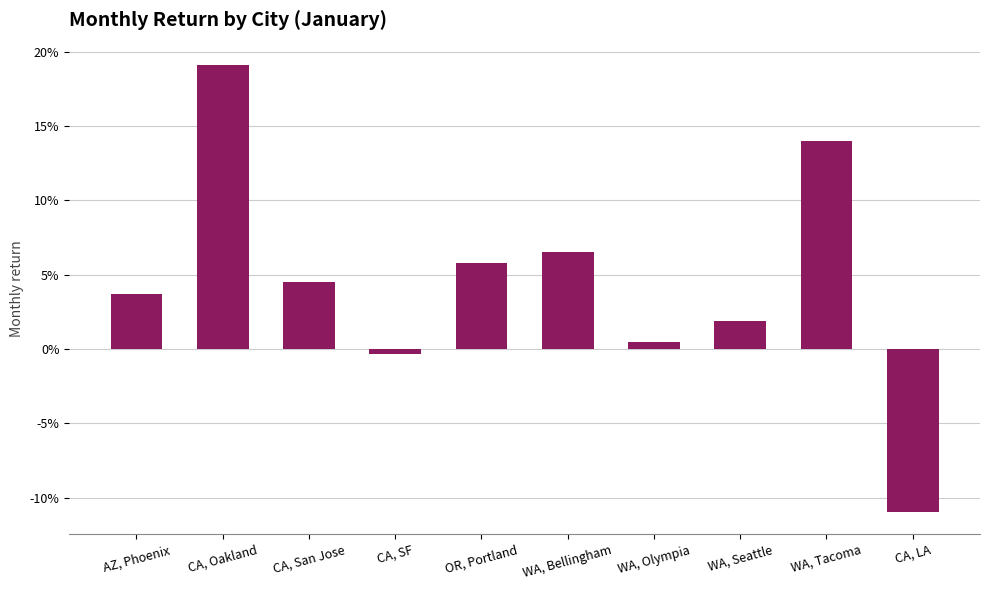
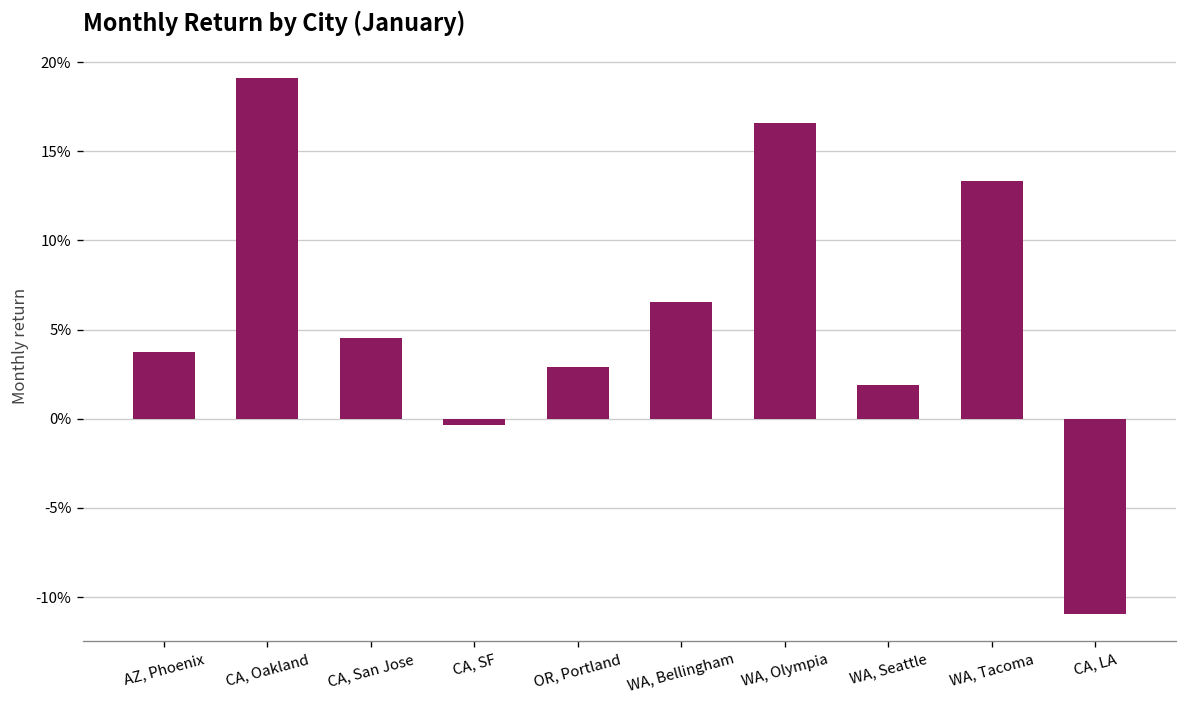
  {
    "AZ, Phoenix": "3.7%",
    "CA, Oakland": "19.1%",
    "CA, San Jose": "4.5%",
    "CA, SF": "-0.4%",
-   "OR, Portland": "5.8%",
+   "OR, Portland": "2.9%",
    "WA, Bellingham": "6.6%",
-   "WA, Olympia": "0.4%",
+   "WA, Olympia": "16.6%",
    "WA, Seattle": "1.9%",
-   "WA, Tacoma": "14.0%",
+   "WA, Tacoma": "13.3%",
    "CA, LA": "-11.0%"
  }
